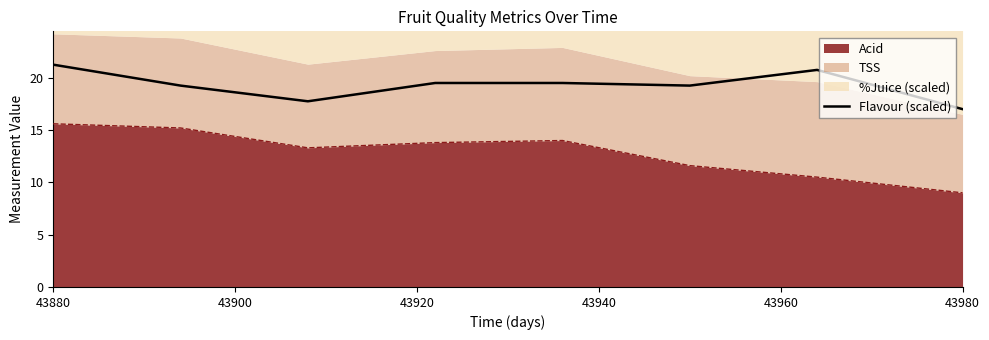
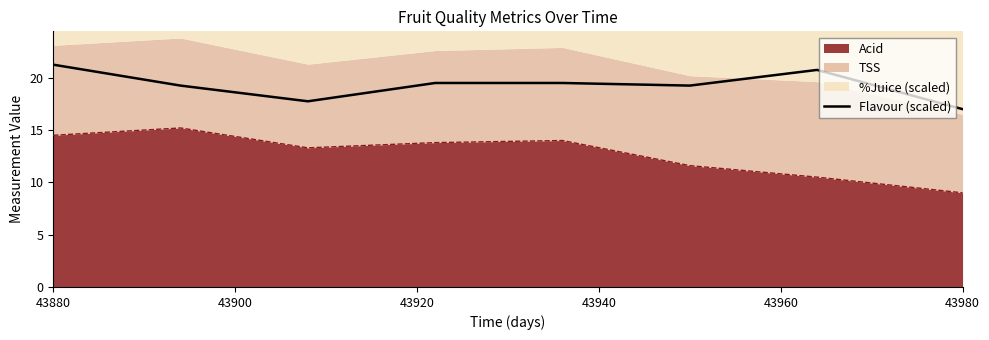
  {
    "Acid": {
-     "43880": 15.6,
+     "43880": 14.5,
      "43980": 9.0
    },
    "Flavour (scaled)": {
      "43880": 21.3,
      "43980": 17.0
    },
    "TSS": {
      "43880": 8.6,
      "43980": 7.5
    }
  }
